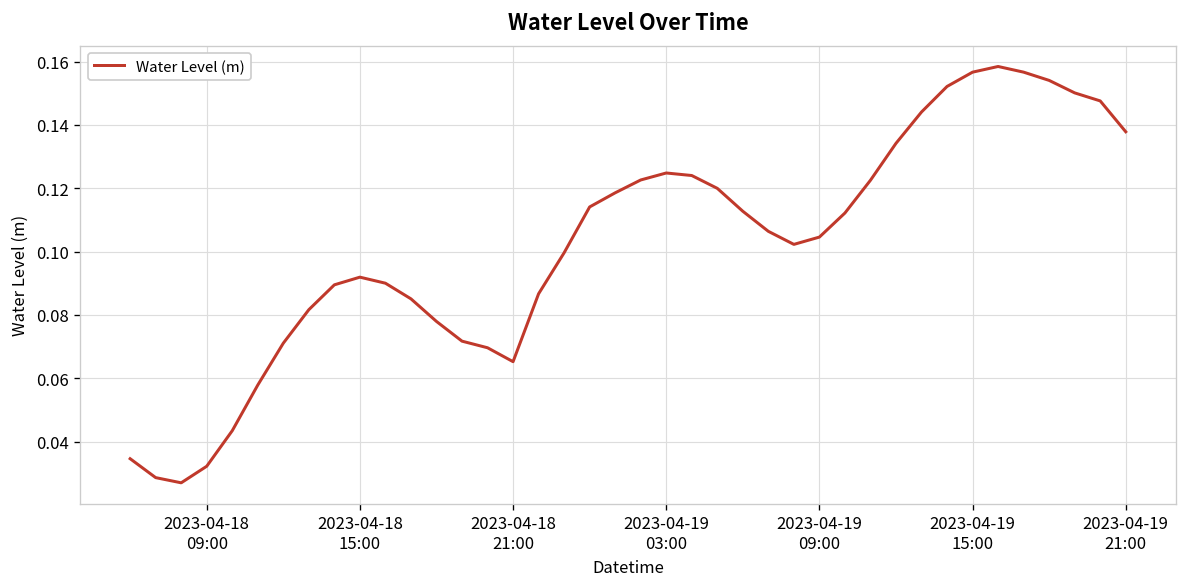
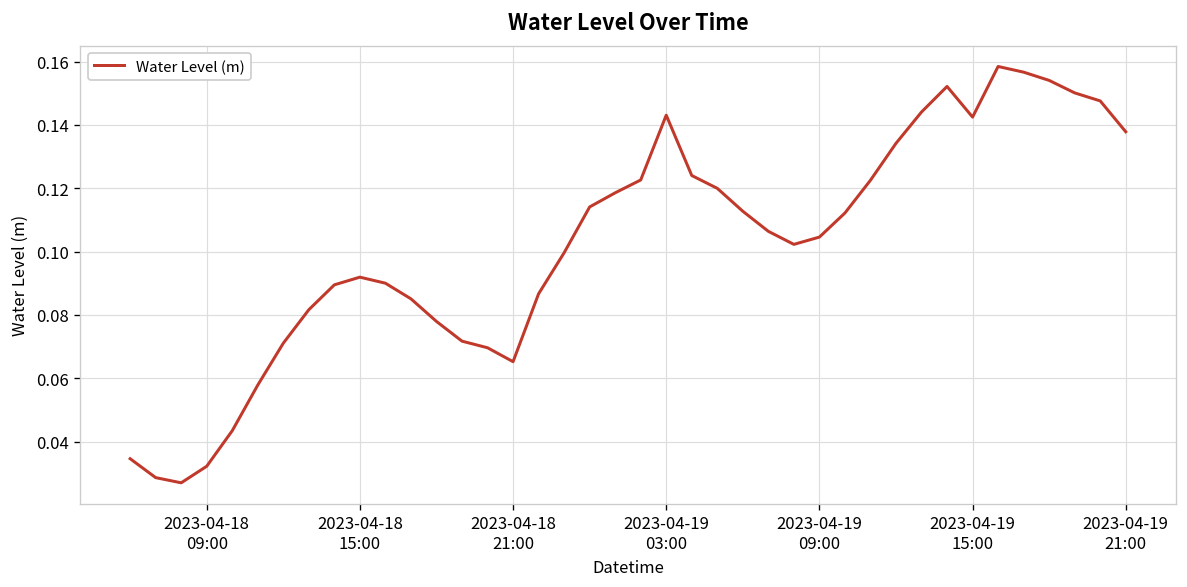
  {
    "2023-04-18 09:00": 0.032,
    "2023-04-18 15:00": 0.092,
    "2023-04-18 21:00": 0.065,
-   "2023-04-19 03:00": 0.125,
+   "2023-04-19 03:00": 0.143,
    "2023-04-19 09:00": 0.105,
-   "2023-04-19 15:00": 0.157,
+   "2023-04-19 15:00": 0.142,
    "2023-04-19 21:00": 0.138
  }
